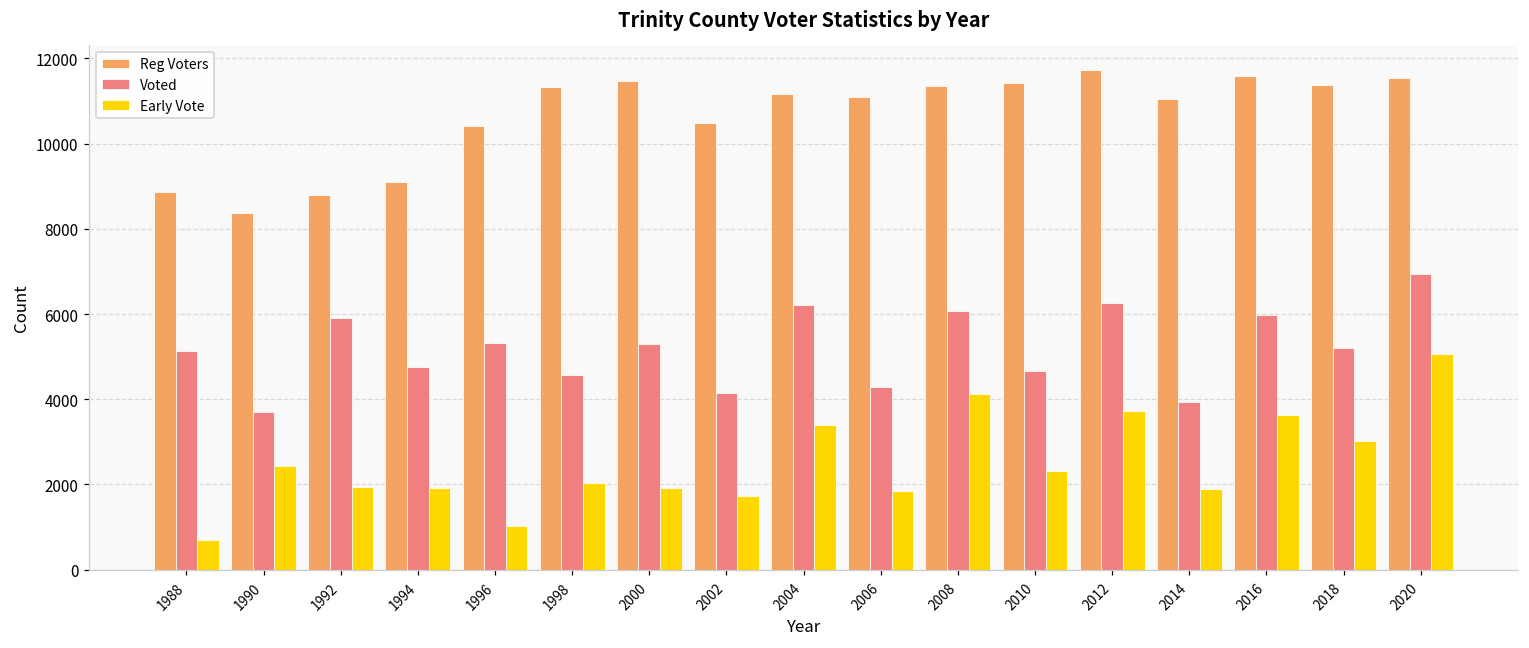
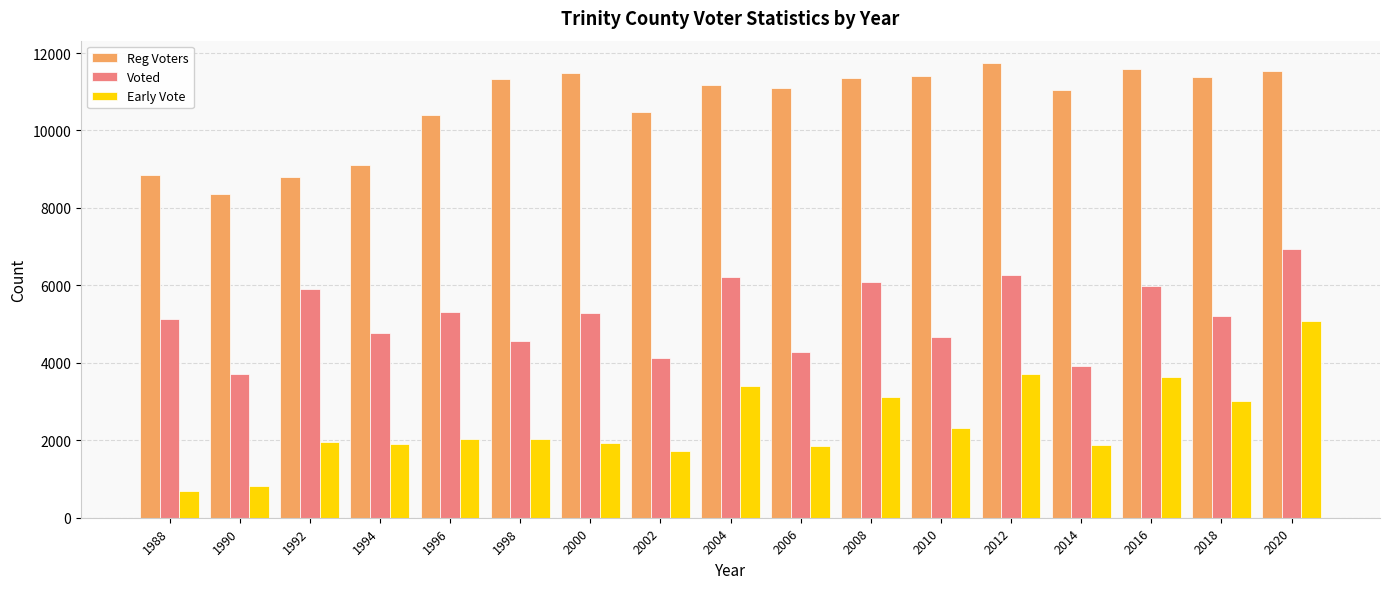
  {
    "Early Vote": {
      "1988": 700,
-     "1990": 2400,
+     "1990": 800,
      "1992": 1900,
      "1994": 1900,
-     "1996": 1000,
+     "1996": 2000,
      "1998": 2000,
      "2000": 1900,
      "2002": 1700,
      "2004": 3400,
      "2006": 1800,
-     "2008": 4100,
+     "2008": 3100,
      "2010": 2300,
      "2012": 3700,
      "2014": 1900,
      "2016": 3600,
      "2018": 3000,
      "2020": 5100
    }
  }
